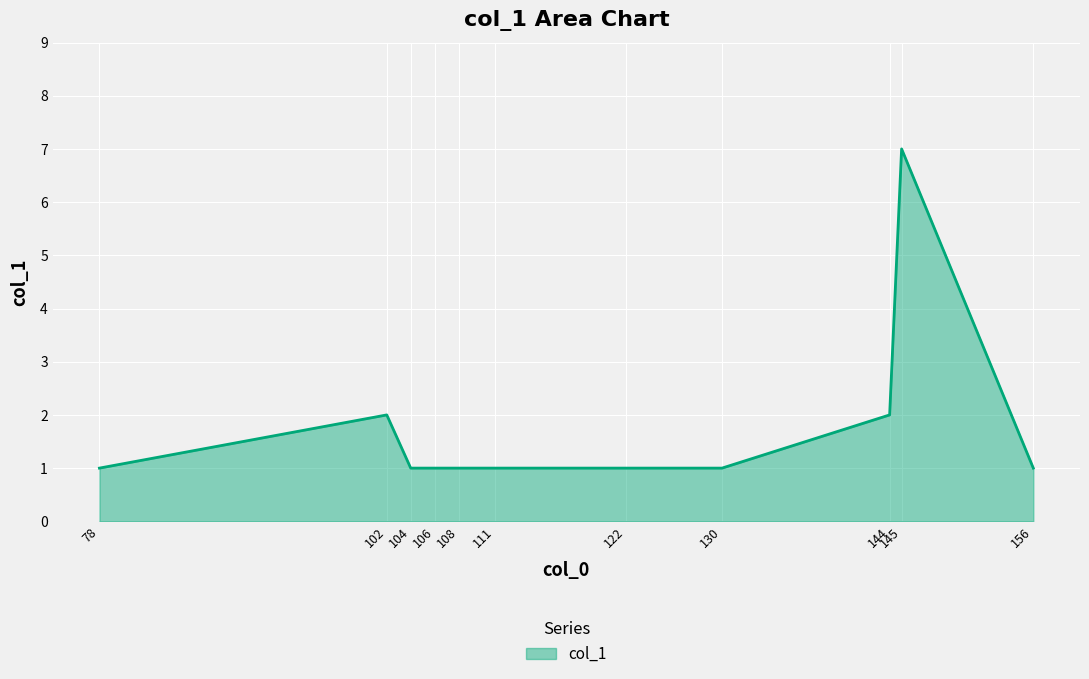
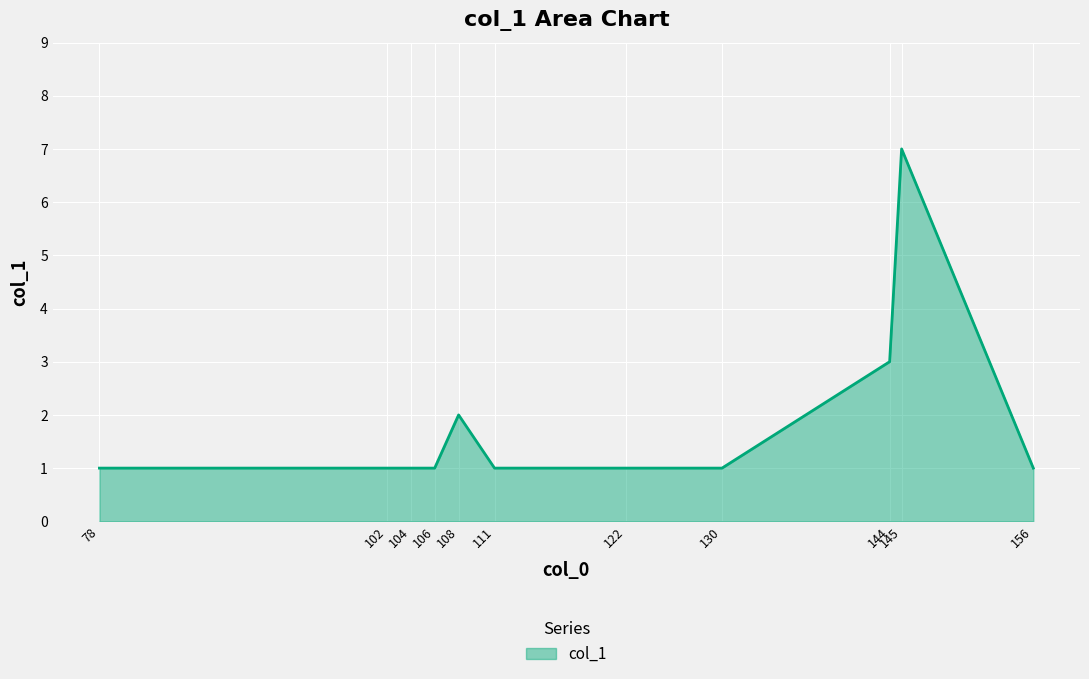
  {
    "78": 1,
-   "102": 2,
+   "102": 1,
    "104": 1,
    "106": 1,
-   "108": 1,
+   "108": 2,
    "111": 1,
    "122": 1,
    "130": 1,
-   "144": 2,
+   "144": 3,
    "145": 7,
    "156": 1
  }
